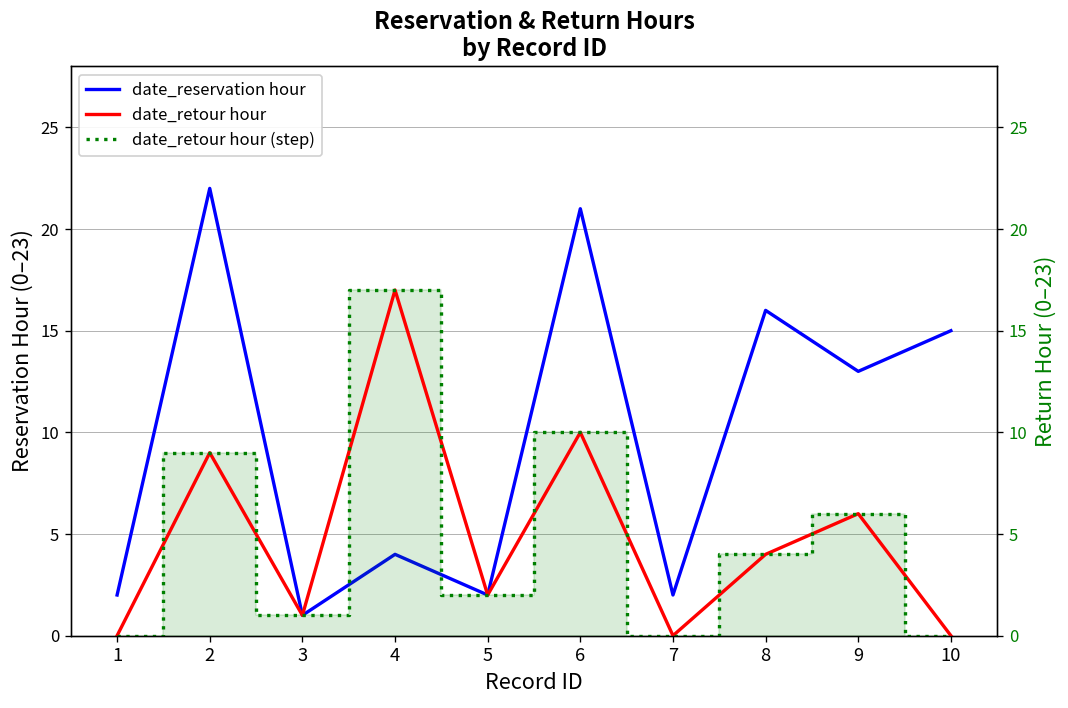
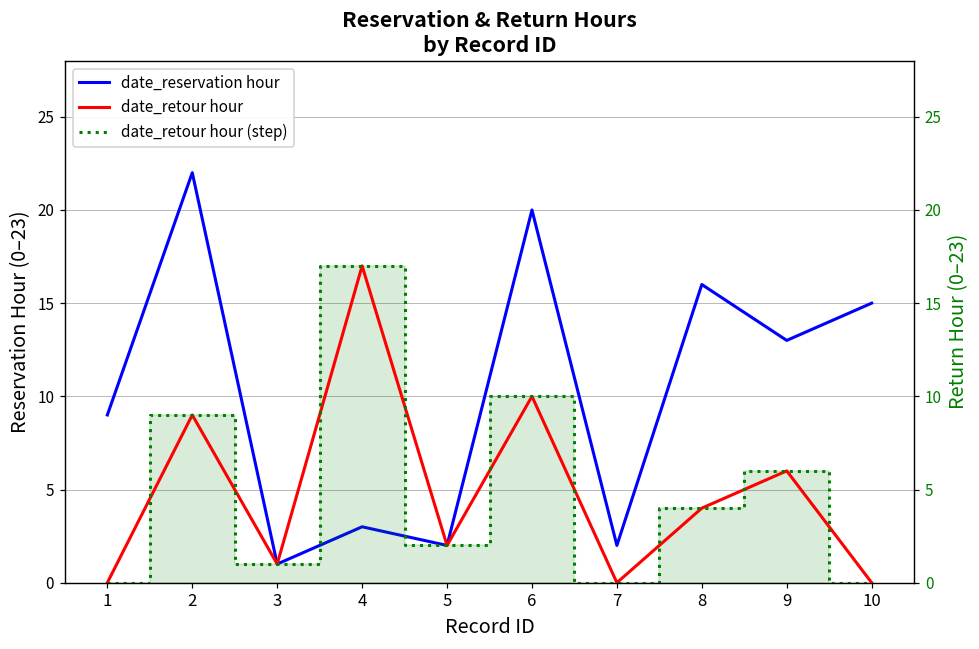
  {
    "date_reservation hour": {
-     "1": 2,
+     "1": 9,
      "2": 22,
      "3": 1,
-     "4": 4,
+     "4": 3,
      "5": 2,
-     "6": 21,
+     "6": 20,
      "7": 2,
      "8": 16,
      "9": 13,
      "10": 15
    }
  }
